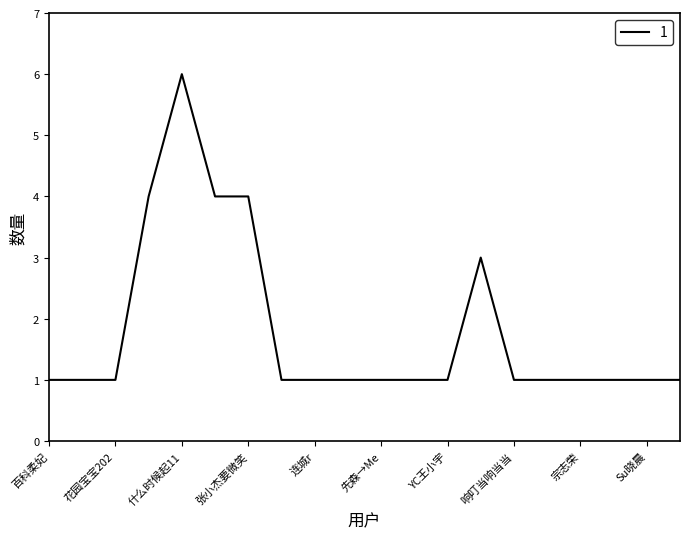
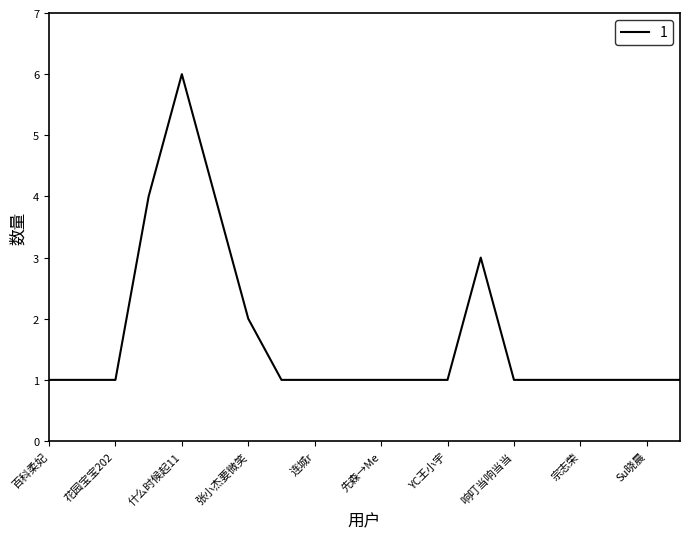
  {
    "百科柔妃": 1,
    "花园宝宝202": 1,
    "什么时候起11": 6,
-   "张小杰要微笑": 4,
+   "张小杰要微笑": 2,
    "连城r": 1,
    "先森→Me": 1,
    "YC王小宇": 1,
    "响叮当响当当": 1,
    "宗志荣": 1,
    "Su晓晨": 1
  }
